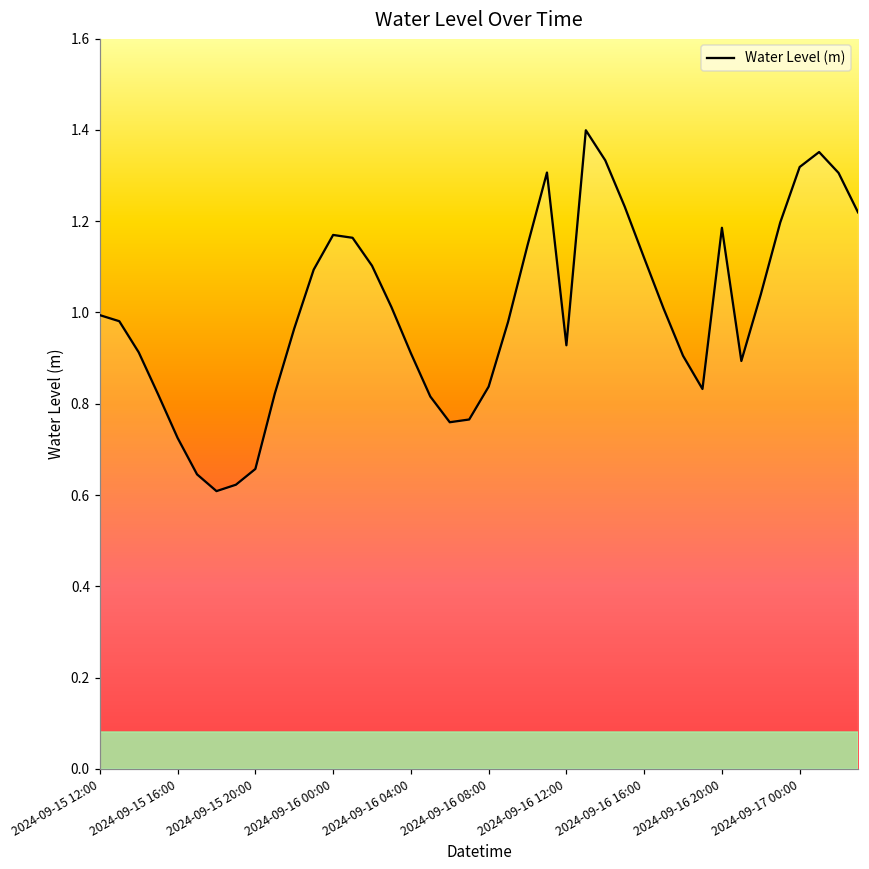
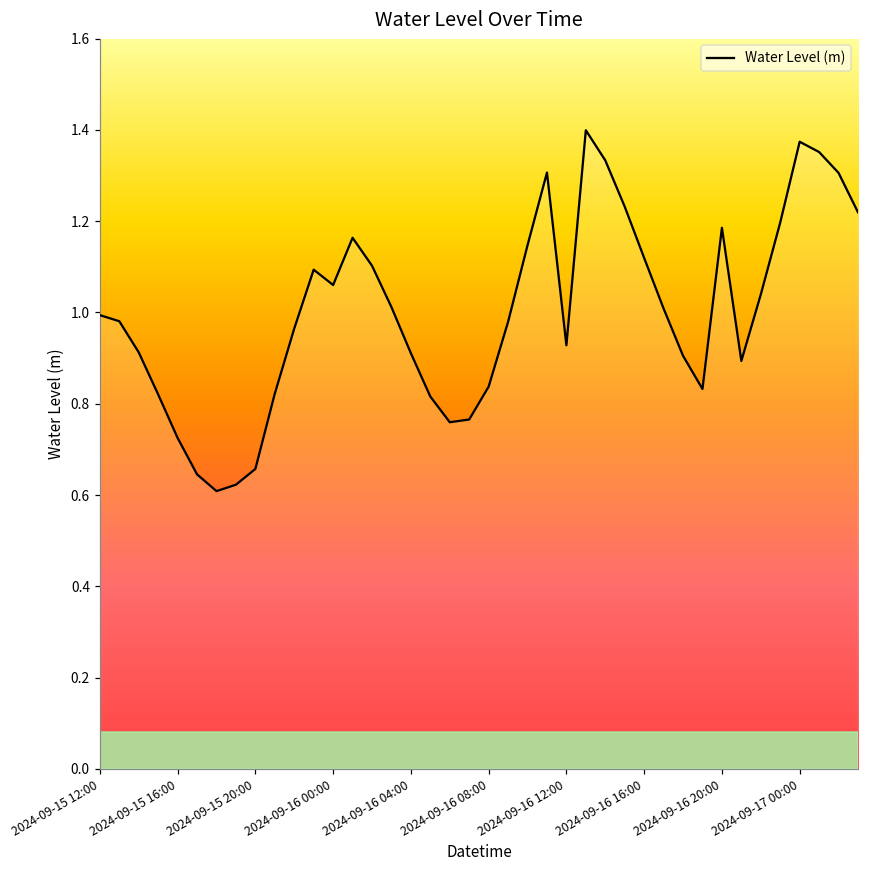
  {
    "2024-09-15 12:00": 0.99,
    "2024-09-15 16:00": 0.73,
    "2024-09-15 20:00": 0.66,
-   "2024-09-16 00:00": 1.17,
+   "2024-09-16 00:00": 1.06,
    "2024-09-16 04:00": 0.91,
    "2024-09-16 08:00": 0.84,
    "2024-09-16 12:00": 0.93,
    "2024-09-16 16:00": 1.12,
    "2024-09-16 20:00": 1.19,
-   "2024-09-17 00:00": 1.32
+   "2024-09-17 00:00": 1.37
  }
